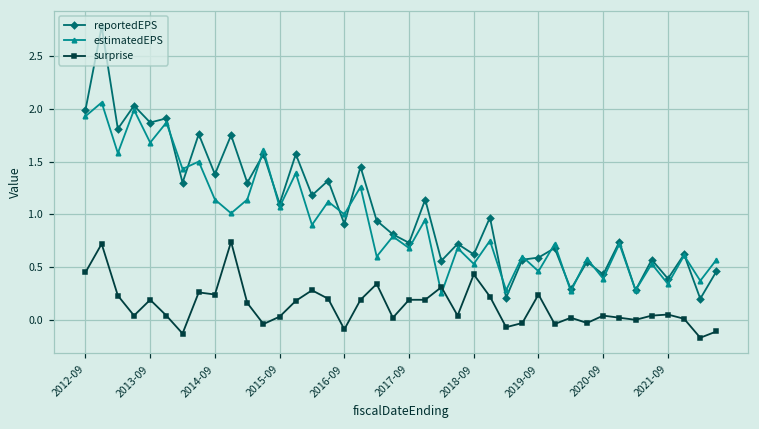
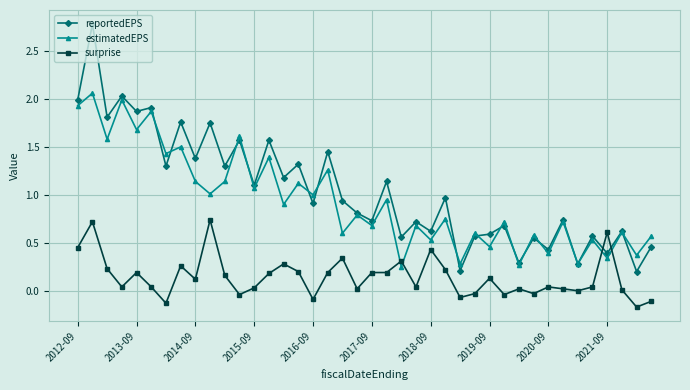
  {
    "surprise": {
      "2012-09": 0.5,
      "2013-09": 0.2,
-     "2014-09": 0.2,
+     "2014-09": 0.1,
      "2015-09": 0.0,
      "2016-09": -0.1,
      "2017-09": 0.2,
      "2018-09": 0.4,
-     "2019-09": 0.2,
+     "2019-09": 0.1,
      "2020-09": 0.0,
-     "2021-09": 0.1
+     "2021-09": 0.6
    }
  }
